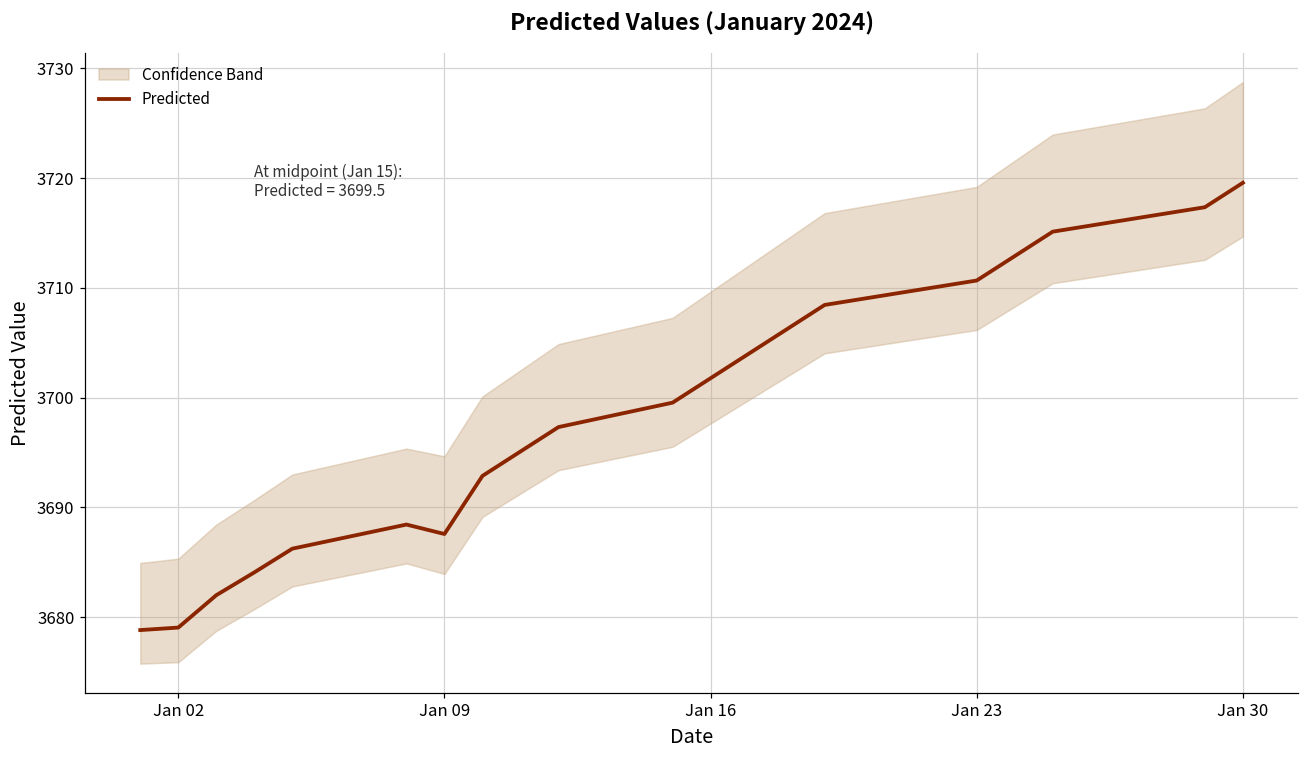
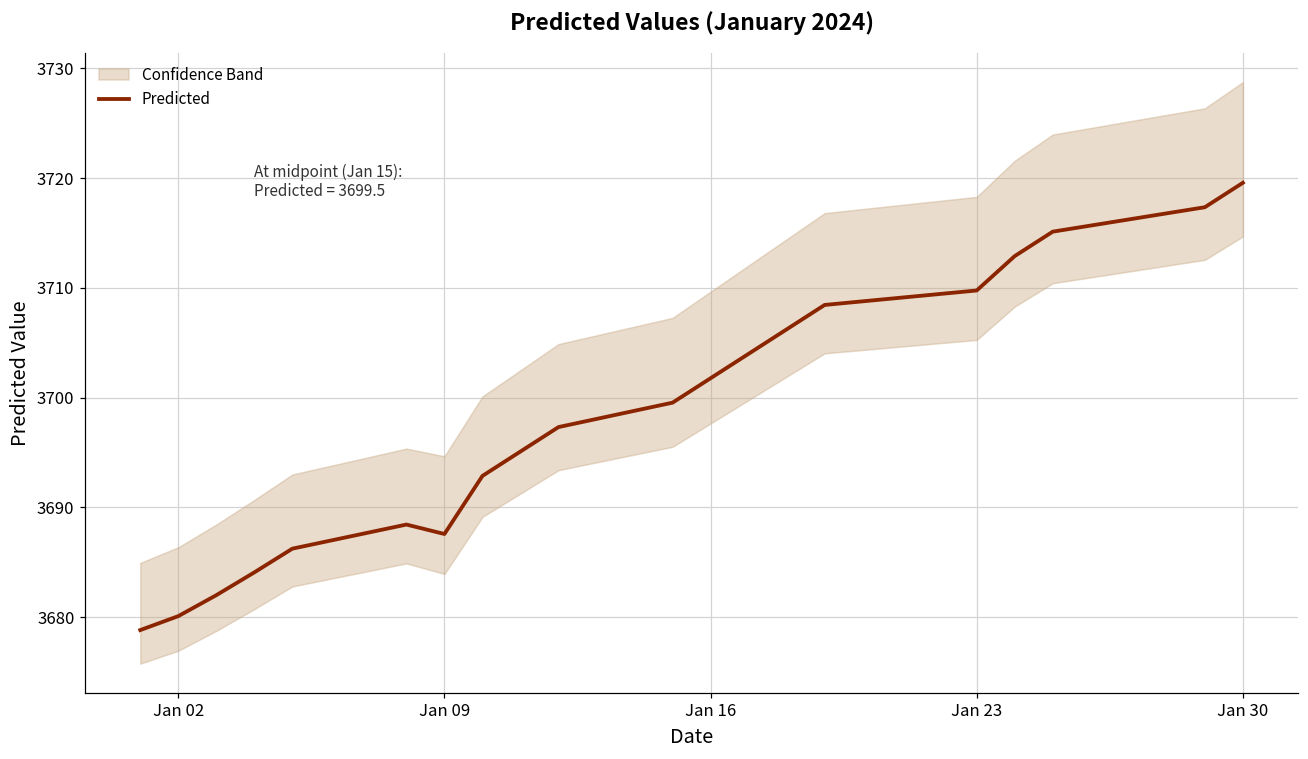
  {
    "Predicted": {
-     "Jan 02": 3679,
+     "Jan 02": 3680,
      "Jan 09": 3688,
      "Jan 16": 3702,
-     "Jan 23": 3711,
+     "Jan 23": 3710,
      "Jan 30": 3720
    }
  }
